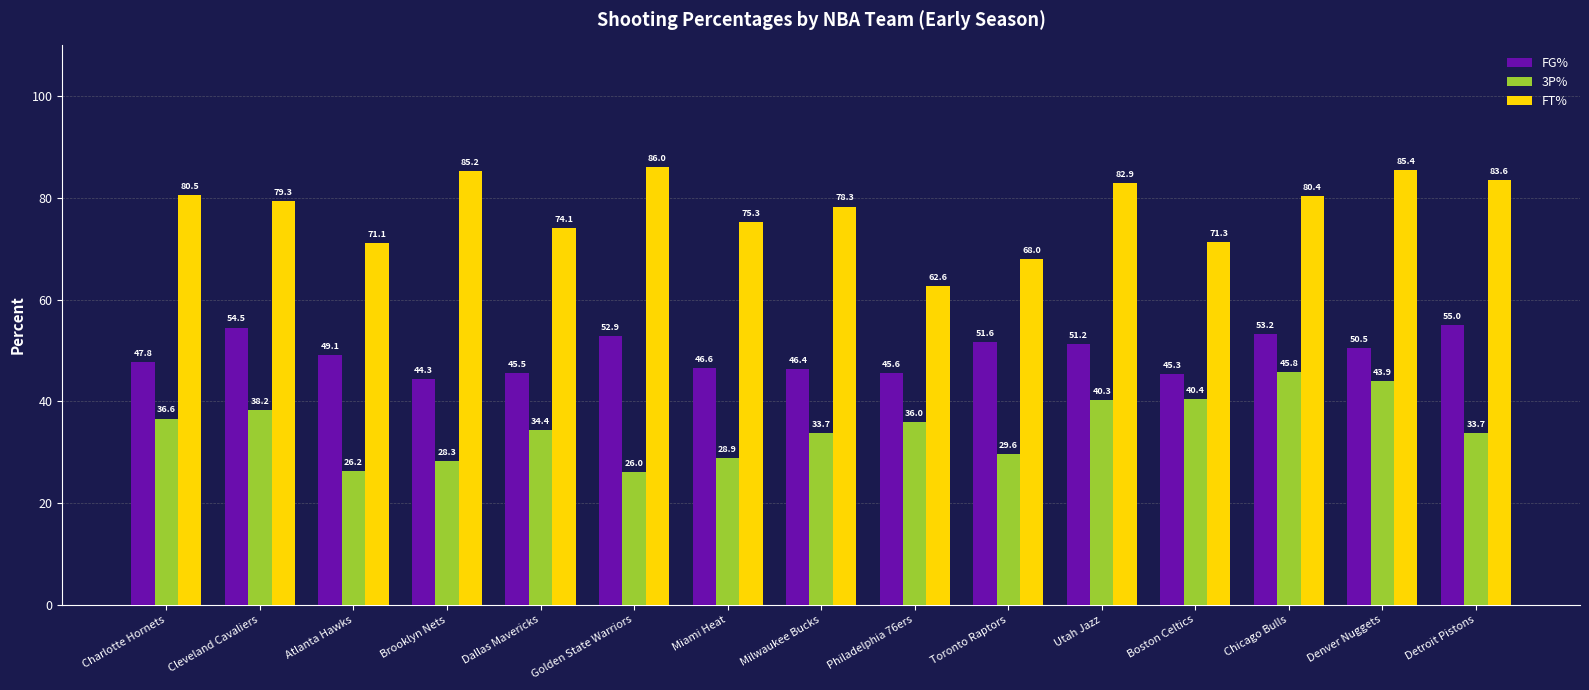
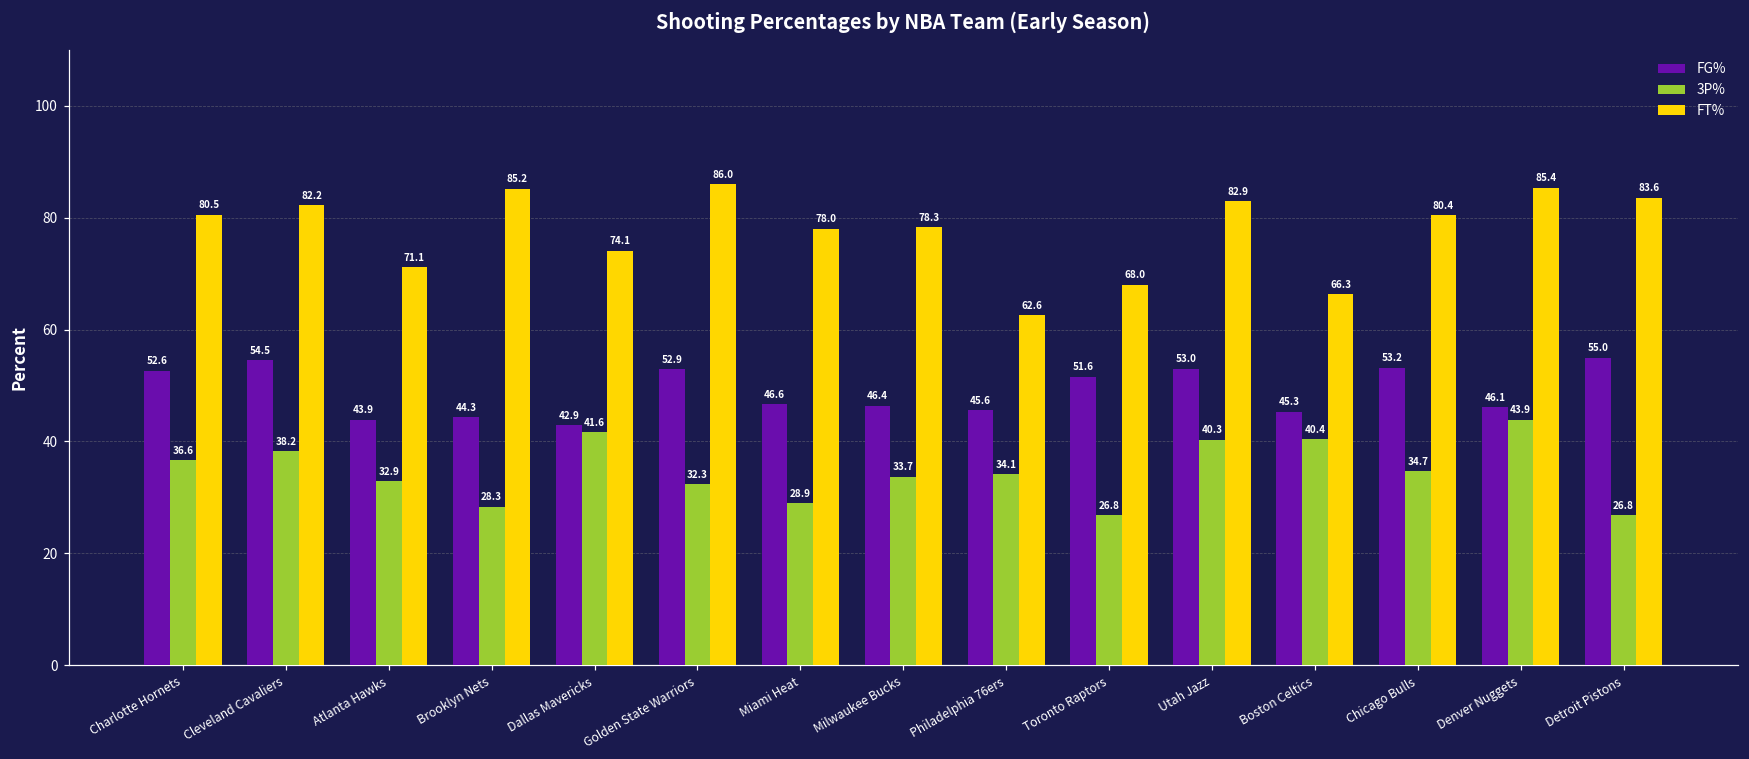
  {
    "FG%": {
-     "Charlotte Hornets": 47.8,
+     "Charlotte Hornets": 52.6,
      "Cleveland Cavaliers": 54.5,
-     "Atlanta Hawks": 49.1,
+     "Atlanta Hawks": 43.9,
      "Brooklyn Nets": 44.3,
-     "Dallas Mavericks": 45.5,
+     "Dallas Mavericks": 42.9,
      "Golden State Warriors": 52.9,
      "Miami Heat": 46.6,
      "Milwaukee Bucks": 46.4,
      "Philadelphia 76ers": 45.6,
      "Toronto Raptors": 51.6,
-     "Utah Jazz": 51.2,
+     "Utah Jazz": 53.0,
      "Boston Celtics": 45.3,
      "Chicago Bulls": 53.2,
-     "Denver Nuggets": 50.5,
+     "Denver Nuggets": 46.1,
      "Detroit Pistons": 55.0
    },
    "3P%": {
      "Charlotte Hornets": 36.6,
      "Cleveland Cavaliers": 38.2,
-     "Atlanta Hawks": 26.2,
+     "Atlanta Hawks": 32.9,
      "Brooklyn Nets": 28.3,
-     "Dallas Mavericks": 34.4,
-     "Golden State Warriors": 26.0,
+     "Dallas Mavericks": 41.6,
+     "Golden State Warriors": 32.3,
      "Miami Heat": 28.9,
      "Milwaukee Bucks": 33.7,
-     "Philadelphia 76ers": 36.0,
-     "Toronto Raptors": 29.6,
+     "Philadelphia 76ers": 34.1,
+     "Toronto Raptors": 26.8,
      "Utah Jazz": 40.3,
      "Boston Celtics": 40.4,
-     "Chicago Bulls": 45.8,
+     "Chicago Bulls": 34.7,
      "Denver Nuggets": 43.9,
-     "Detroit Pistons": 33.7
+     "Detroit Pistons": 26.8
    },
    "FT%": {
      "Charlotte Hornets": 80.5,
-     "Cleveland Cavaliers": 79.3,
+     "Cleveland Cavaliers": 82.2,
      "Atlanta Hawks": 71.1,
      "Brooklyn Nets": 85.2,
      "Dallas Mavericks": 74.1,
      "Golden State Warriors": 86.0,
-     "Miami Heat": 75.3,
+     "Miami Heat": 78.0,
      "Milwaukee Bucks": 78.3,
      "Philadelphia 76ers": 62.6,
      "Toronto Raptors": 68.0,
      "Utah Jazz": 82.9,
-     "Boston Celtics": 71.3,
+     "Boston Celtics": 66.3,
      "Chicago Bulls": 80.4,
      "Denver Nuggets": 85.4,
      "Detroit Pistons": 83.6
    }
  }
